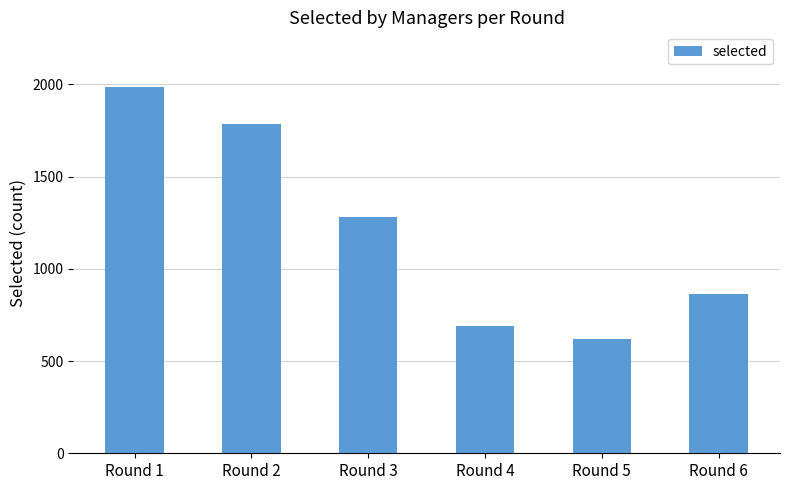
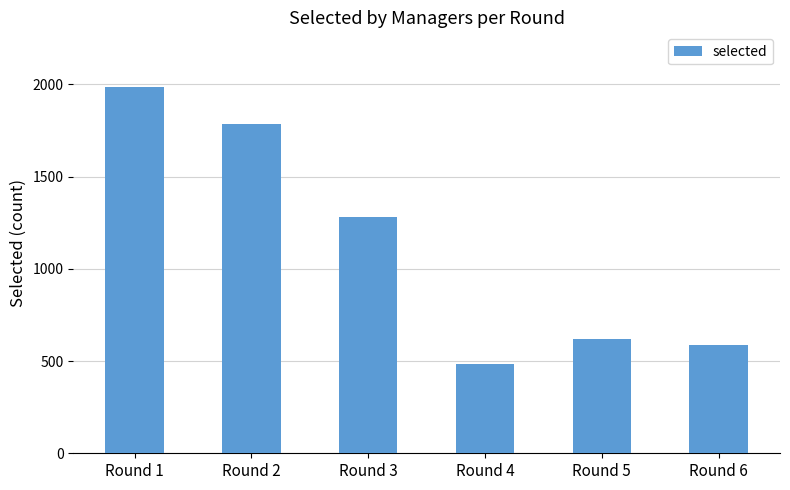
  {
    "Round 1": 1990,
    "Round 2": 1780,
    "Round 3": 1280,
-   "Round 4": 690,
+   "Round 4": 490,
    "Round 5": 620,
-   "Round 6": 870
+   "Round 6": 590
  }
